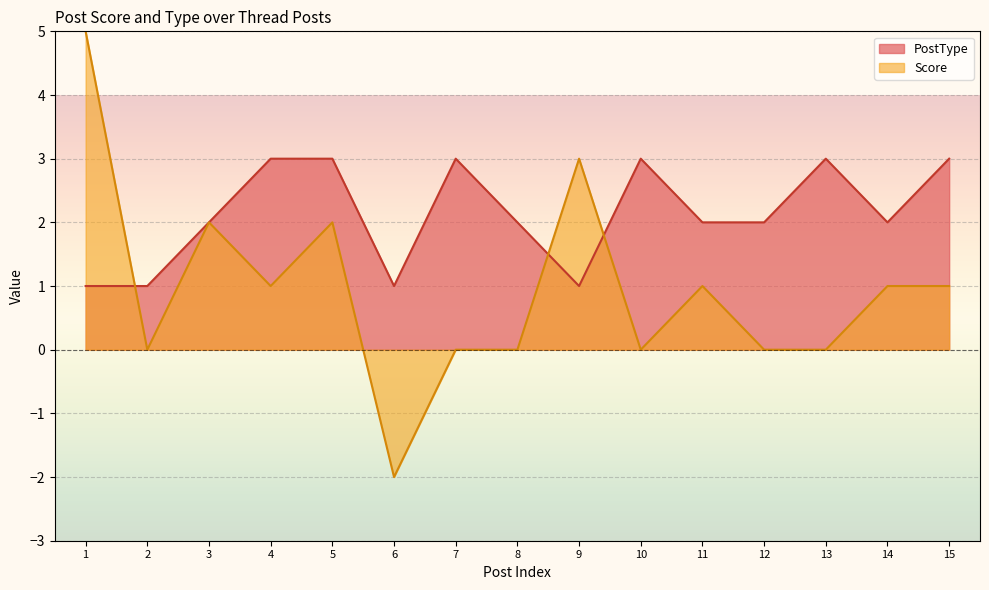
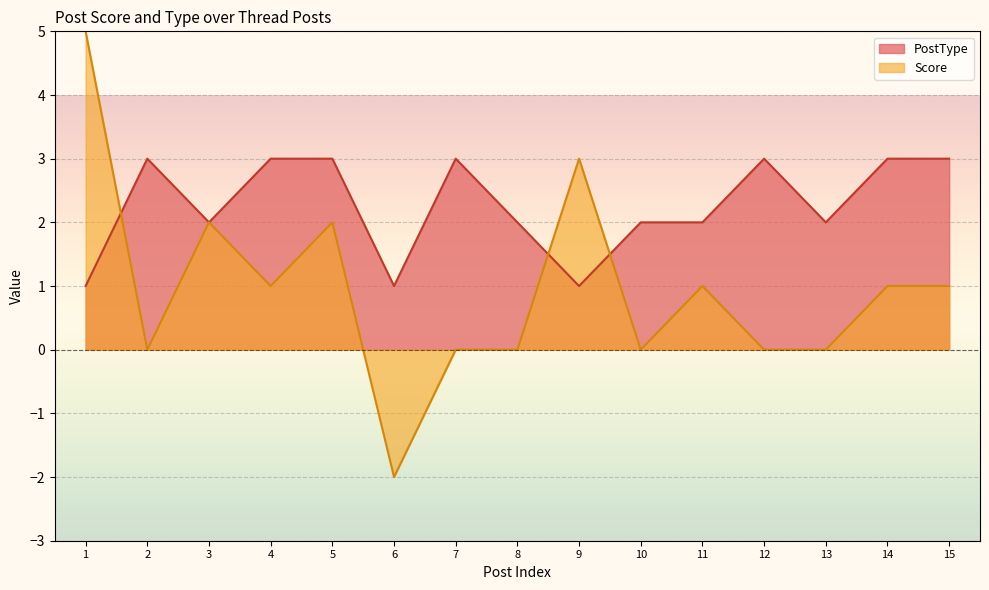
  {
    "PostType": {
      "1": 1,
-     "2": 1,
+     "2": 3,
      "4": 3,
      "5": 3,
      "6": 1,
      "7": 3,
      "8": 2,
      "9": 1,
-     "10": 3,
+     "10": 2,
      "11": 2,
-     "12": 2,
-     "13": 3,
-     "14": 2,
+     "12": 3,
+     "13": 2,
+     "14": 3,
      "15": 3
    }
  }
